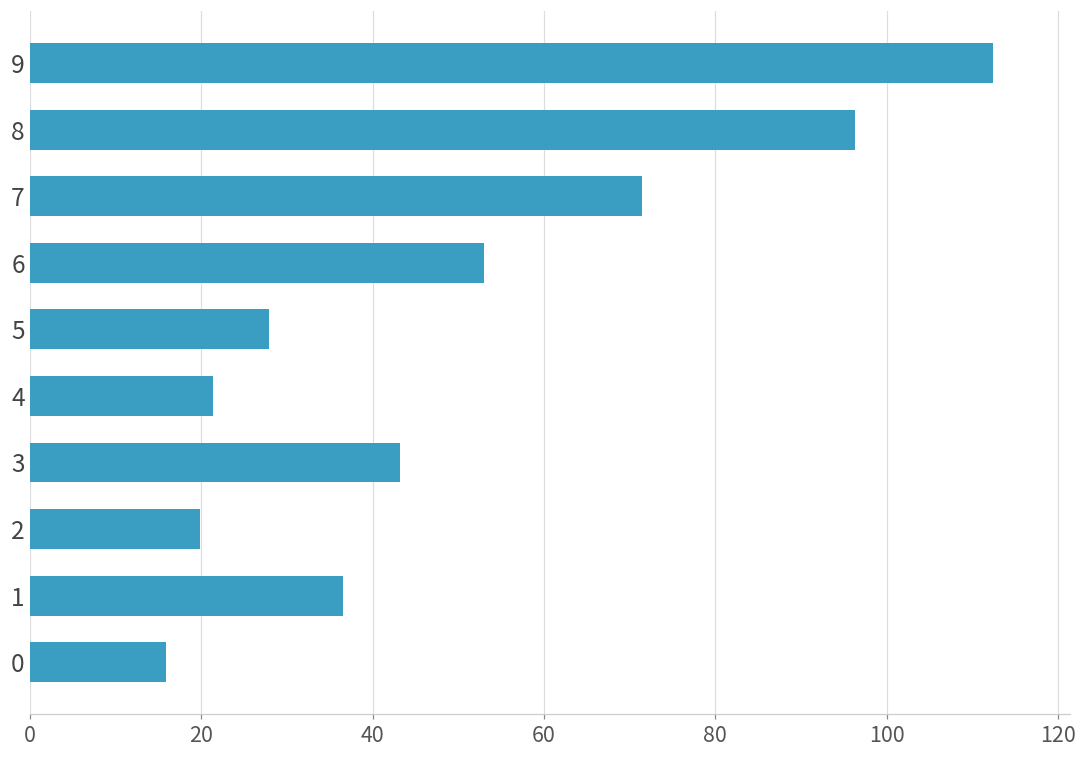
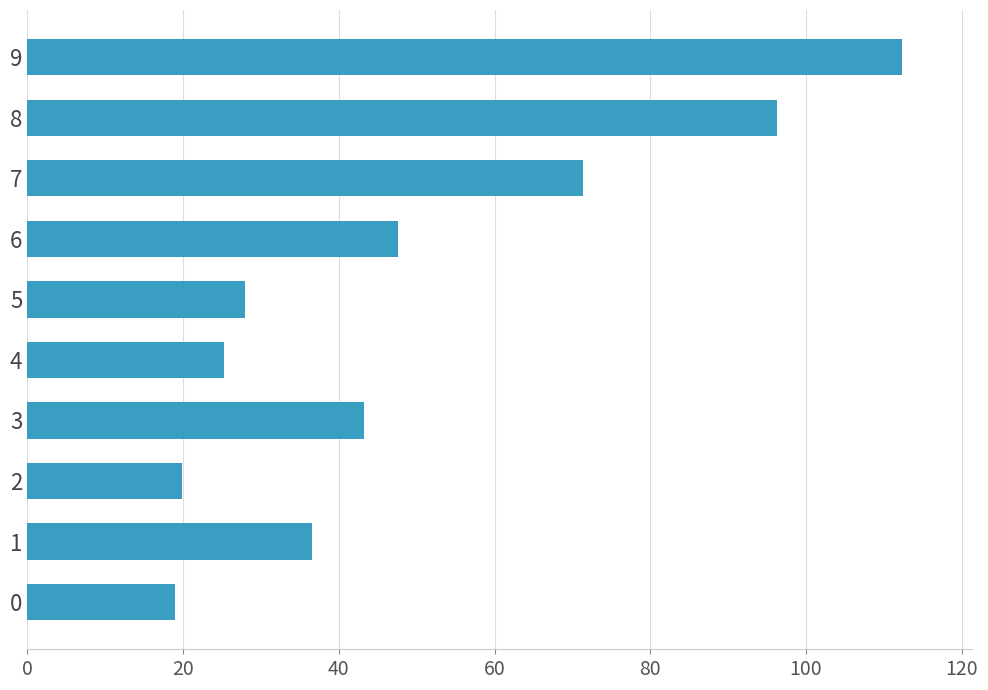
  {
    "9": 112,
    "8": 96,
    "7": 71,
-   "6": 53,
+   "6": 48,
    "5": 28,
-   "4": 21,
+   "4": 25,
    "3": 43,
    "2": 20,
    "1": 37,
-   "0": 16
+   "0": 19
  }
